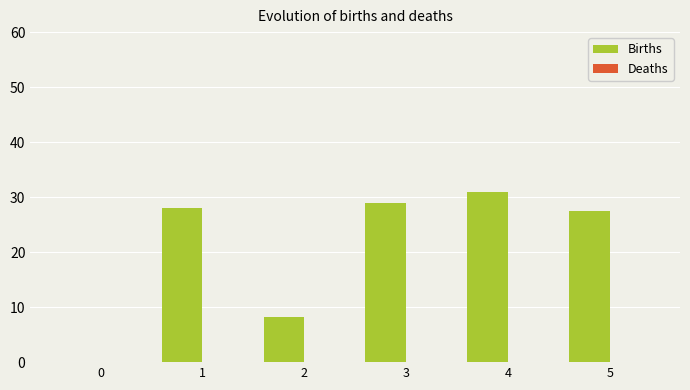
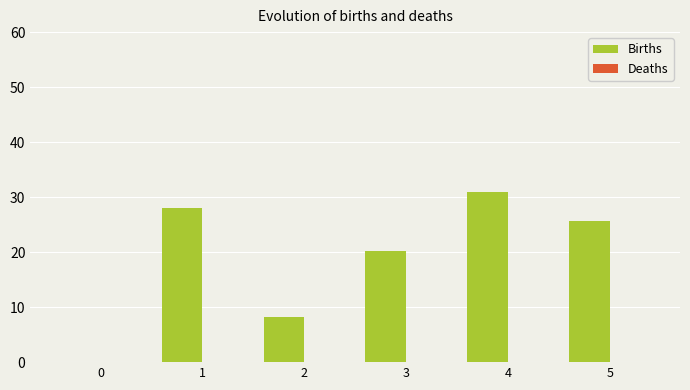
  {
    "Births": {
      "0": 0,
      "1": 28,
      "2": 8,
-     "3": 29,
+     "3": 20,
      "4": 31,
-     "5": 27
+     "5": 26
    },
    "Deaths": {
      "0": 0,
      "1": 0,
      "2": 0,
      "3": 0,
      "4": 0,
      "5": 0
    }
  }
